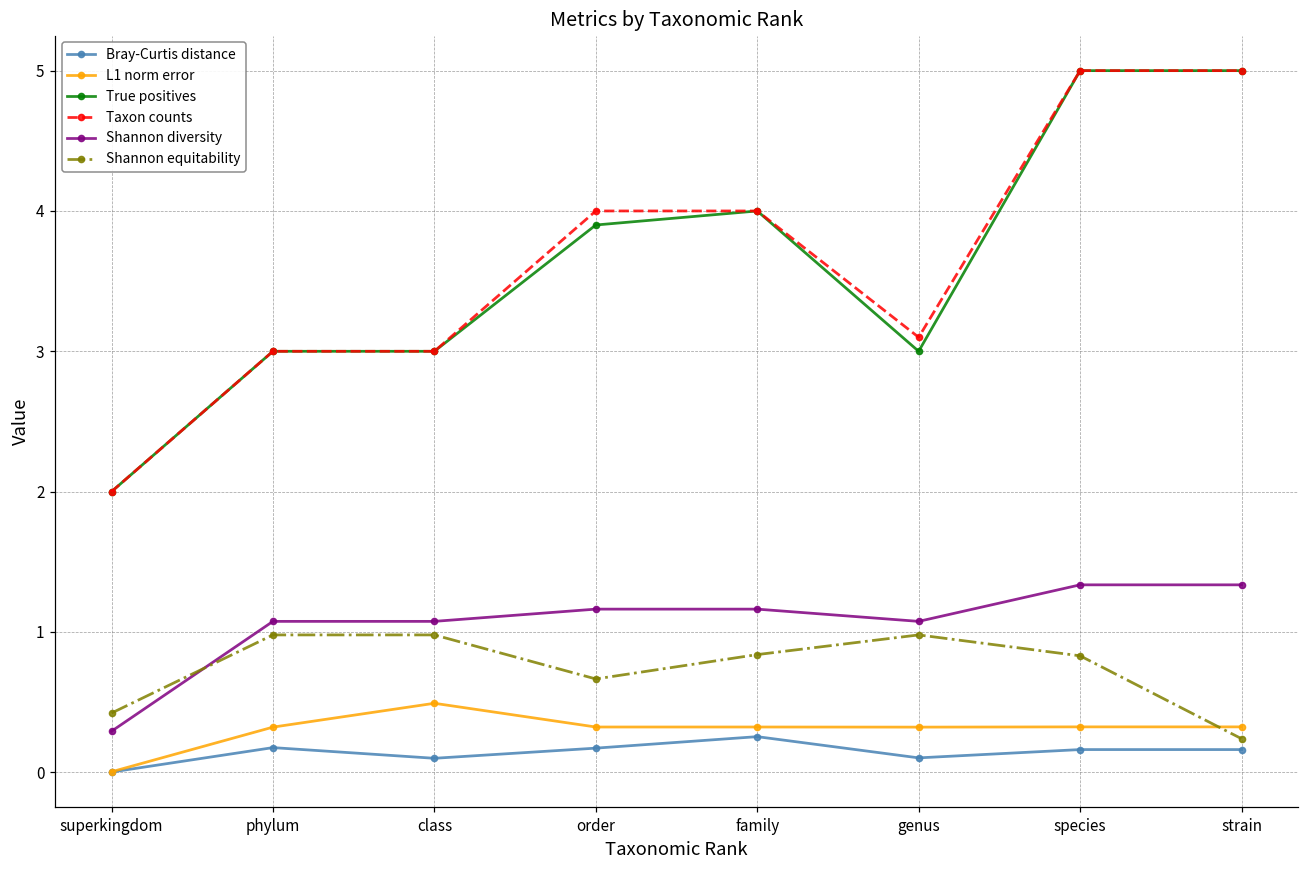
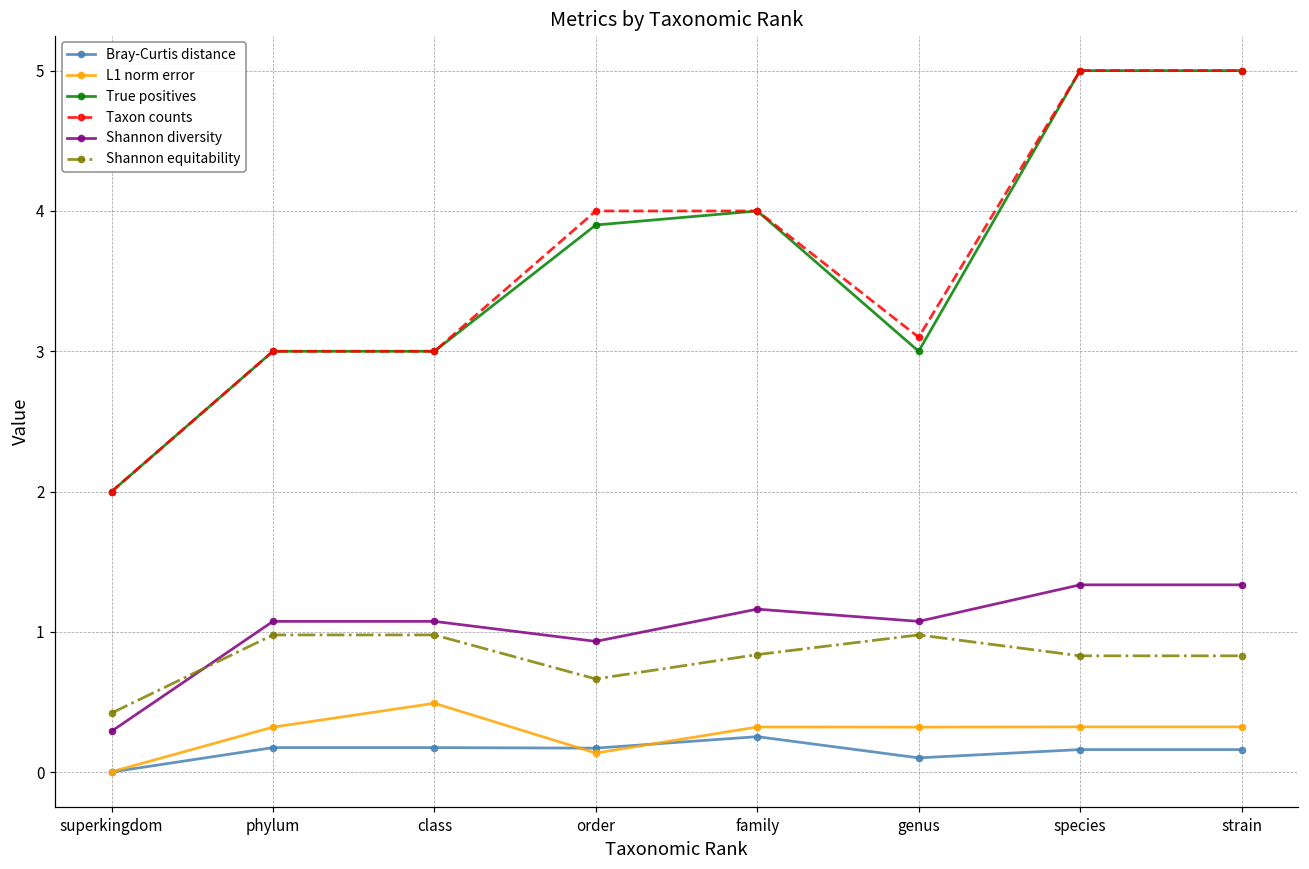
  {
    "Bray-Curtis distance": {
      "phylum": 0.18,
-     "class": 0.10,
+     "class": 0.18,
      "order": 0.17,
      "family": 0.25,
      "genus": 0.10,
      "species": 0.16,
      "strain": 0.16
    },
    "L1 norm error": {
      "phylum": 0.32,
      "class": 0.49,
-     "order": 0.32,
+     "order": 0.14,
      "family": 0.32,
      "genus": 0.32,
      "species": 0.32,
      "strain": 0.32
    },
    "True positives": {
      "order": 3.90,
      "genus": 3.00
    },
    "Taxon counts": {
      "order": 4.00,
      "genus": 3.10
    },
    "Shannon diversity": {
      "superkingdom": 0.29,
      "phylum": 1.08,
      "class": 1.08,
-     "order": 1.16,
+     "order": 0.93,
      "family": 1.16,
      "genus": 1.08,
      "species": 1.34,
      "strain": 1.34
    },
    "Shannon equitability": {
      "superkingdom": 0.42,
      "phylum": 0.98,
      "class": 0.98,
      "order": 0.67,
      "family": 0.84,
      "genus": 0.98,
      "species": 0.83,
-     "strain": 0.24
+     "strain": 0.83
    }
  }
